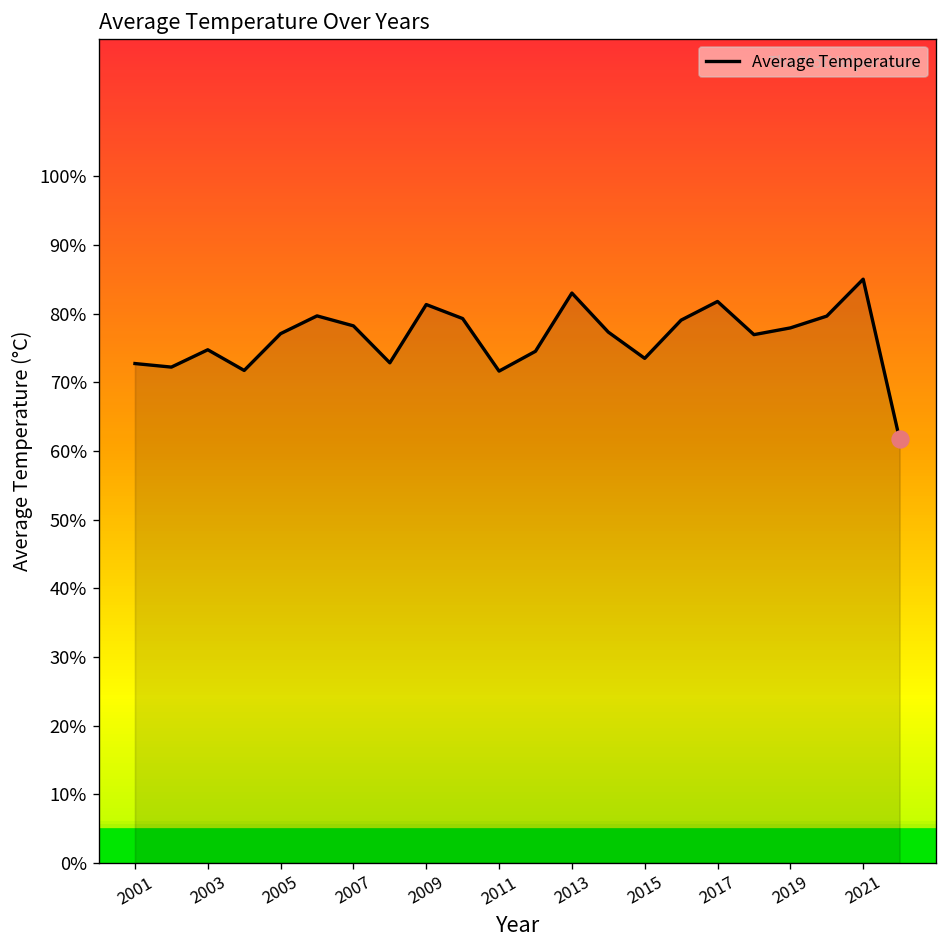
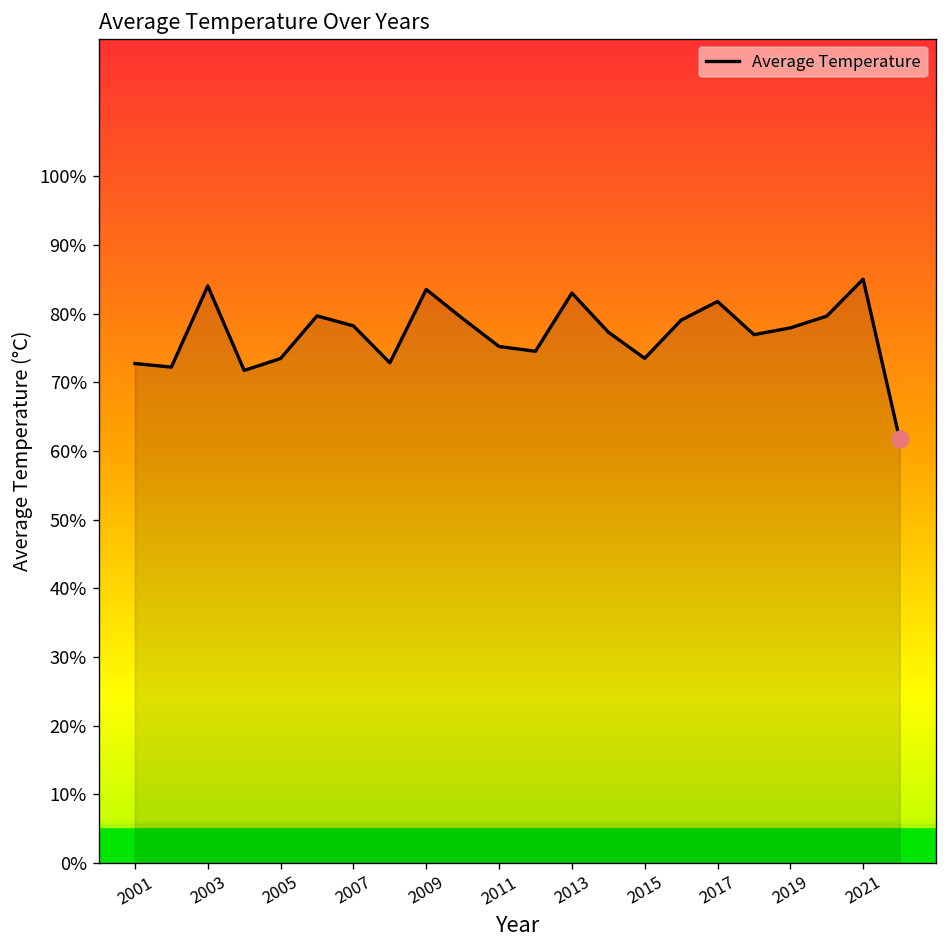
  {
    "Average Temperature": {
      "2001": "73%",
-     "2003": "75%",
-     "2005": "77%",
+     "2003": "84%",
+     "2005": "73%",
      "2007": "78%",
-     "2009": "81%",
-     "2011": "72%",
+     "2009": "84%",
+     "2011": "75%",
      "2013": "83%",
      "2015": "73%",
      "2017": "82%",
      "2019": "78%",
      "2021": "85%"
    }
  }
